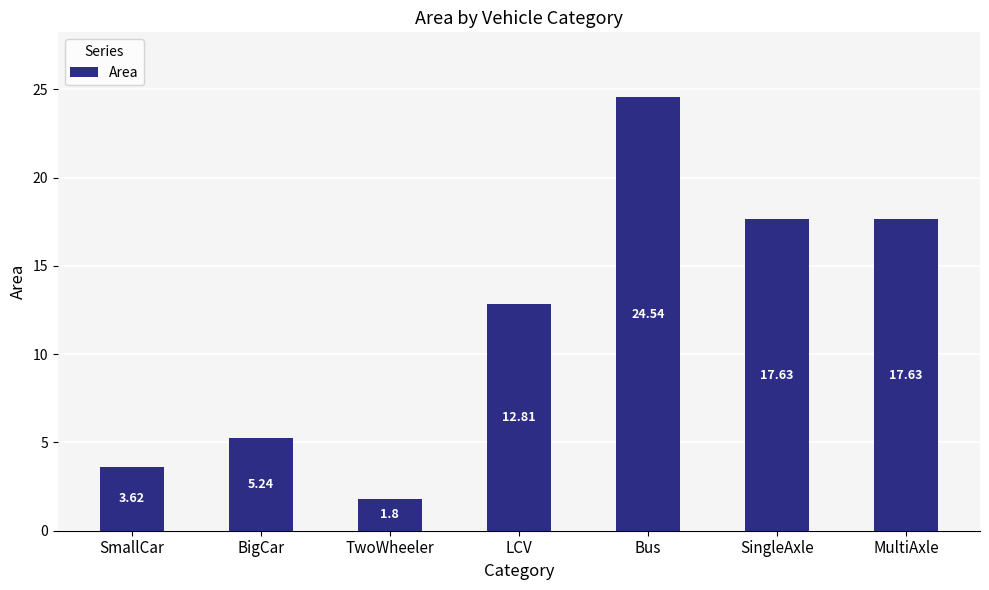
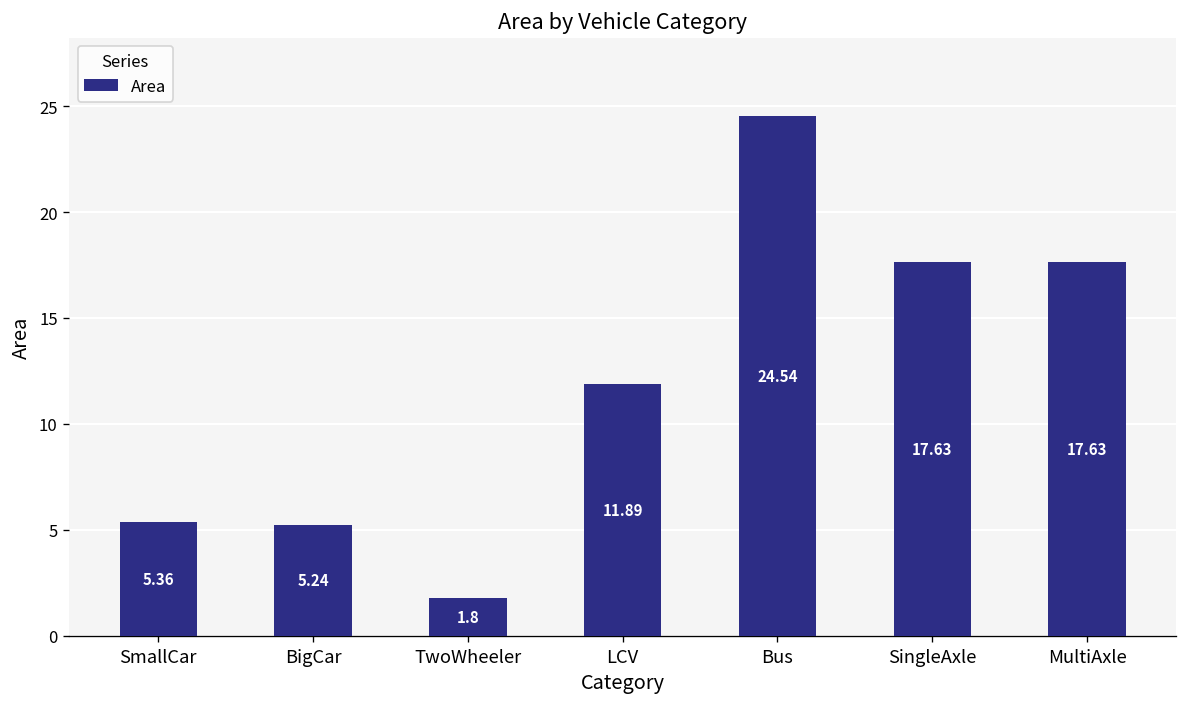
  {
-   "SmallCar": 3.62,
+   "SmallCar": 5.36,
    "BigCar": 5.24,
    "TwoWheeler": 1.8,
-   "LCV": 12.81,
+   "LCV": 11.89,
    "Bus": 24.54,
    "SingleAxle": 17.63,
    "MultiAxle": 17.63
  }
